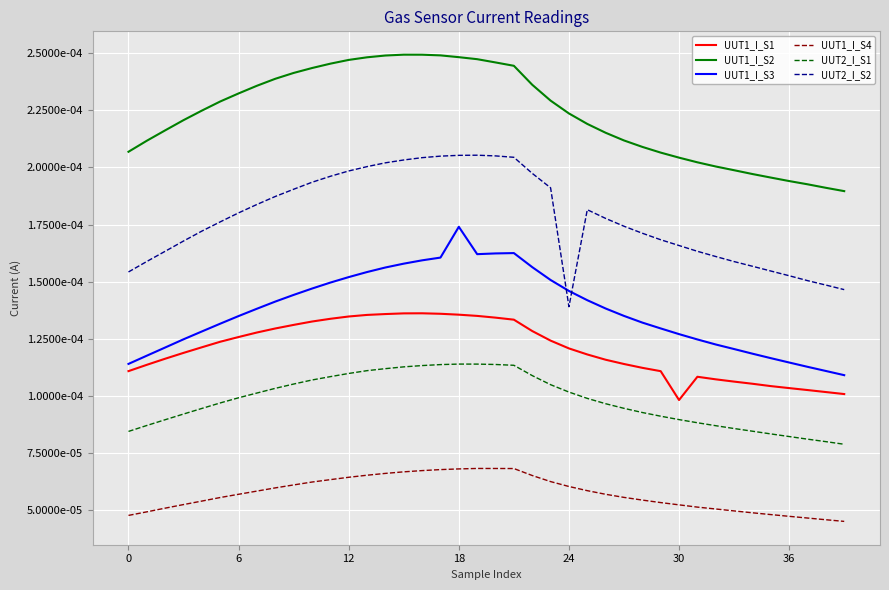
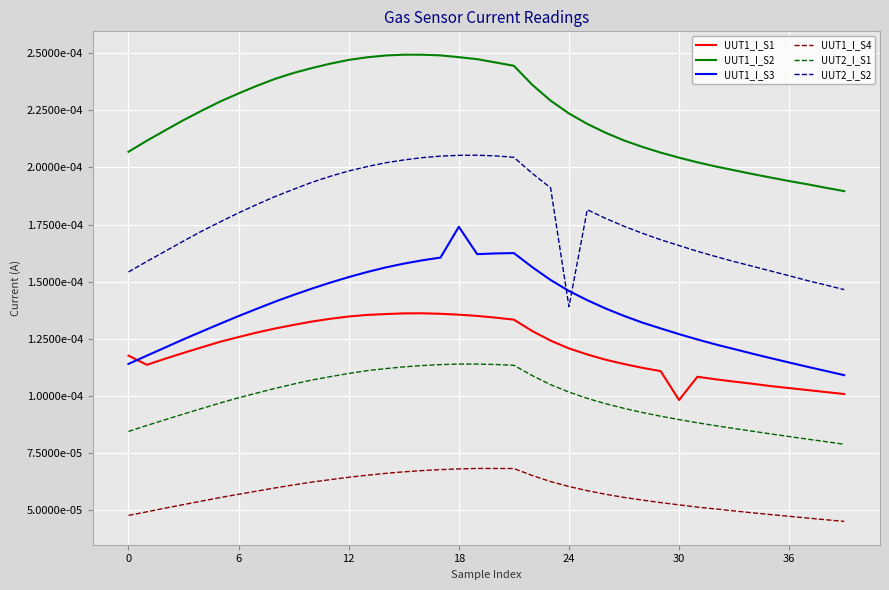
  {
    "UUT1_I_S1": {
-     "0": 0.000111,
+     "0": 0.000118,
      "6": 0.000126,
      "12": 0.000135,
      "18": 0.000136,
      "24": 0.000121,
      "30": 0.000098,
      "36": 0.000103
    },
    "UUT1_I_S3": {
      "0": 0.000114,
      "6": 0.000135,
      "12": 0.000152,
      "18": 0.000174,
      "24": 0.000146,
      "30": 0.000127,
      "36": 0.000115
    },
    "UUT1_I_S4": {
      "0": 0.000048,
      "6": 0.000057,
      "12": 0.000064,
      "18": 0.000068,
      "24": 0.000060,
      "30": 0.000052,
      "36": 0.000047
    },
    "UUT2_I_S2": {
      "0": 0.000154,
      "6": 0.000180,
      "12": 0.000198,
      "18": 0.000205,
      "24": 0.000139,
      "30": 0.000166,
      "36": 0.000153
    }
  }
